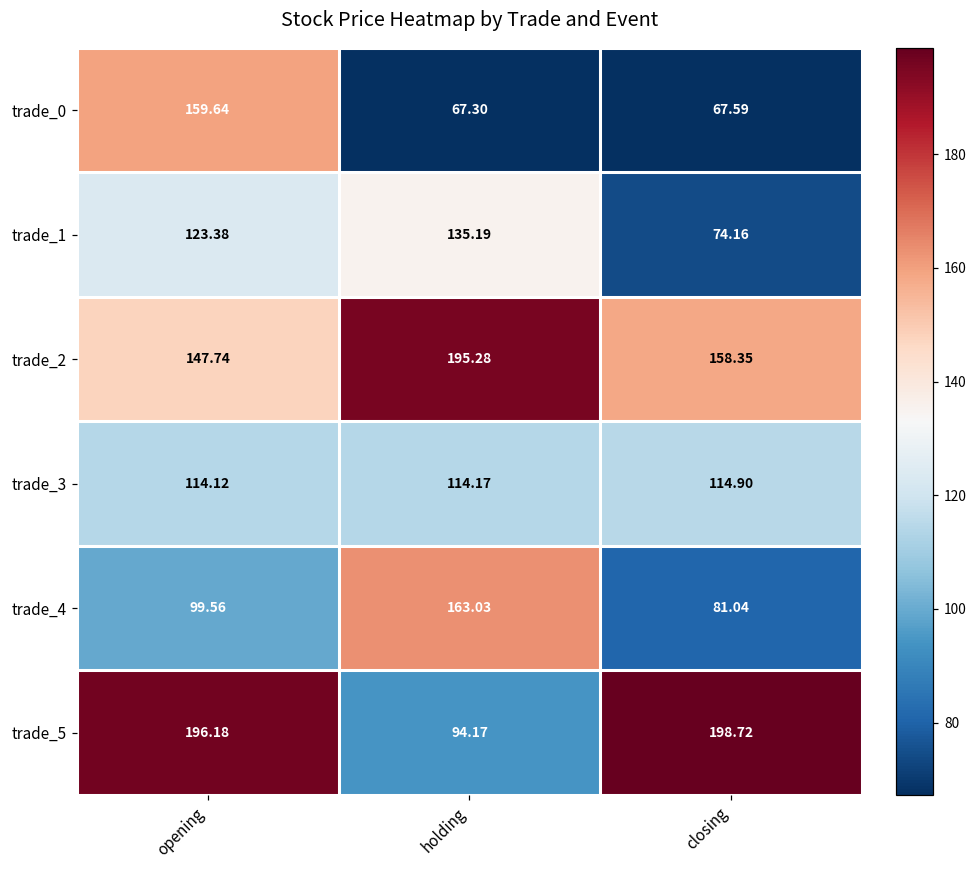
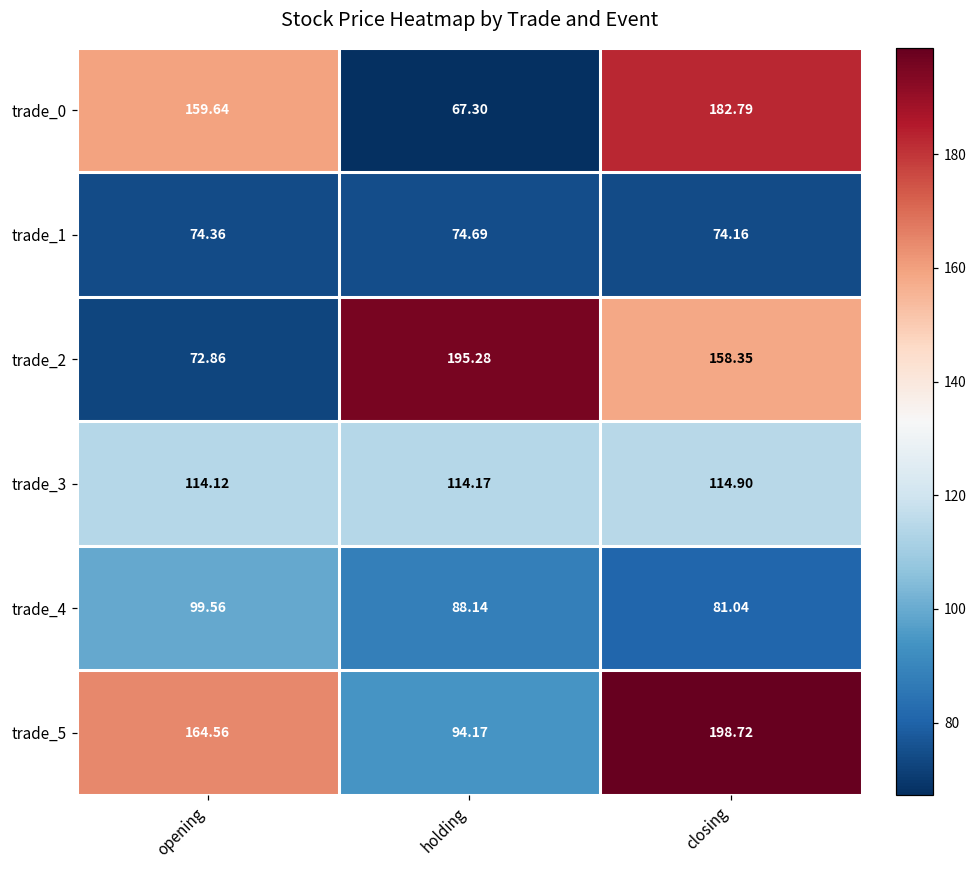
  {
    "trade_0": {
      "opening": 159.64,
      "holding": 67.30,
-     "closing": 67.59
+     "closing": 182.79
    },
    "trade_1": {
-     "opening": 123.38,
-     "holding": 135.19,
+     "opening": 74.36,
+     "holding": 74.69,
      "closing": 74.16
    },
    "trade_2": {
-     "opening": 147.74,
+     "opening": 72.86,
      "holding": 195.28,
      "closing": 158.35
    },
    "trade_3": {
      "opening": 114.12,
      "holding": 114.17,
      "closing": 114.90
    },
    "trade_4": {
      "opening": 99.56,
-     "holding": 163.03,
+     "holding": 88.14,
      "closing": 81.04
    },
    "trade_5": {
-     "opening": 196.18,
+     "opening": 164.56,
      "holding": 94.17,
      "closing": 198.72
    }
  }
